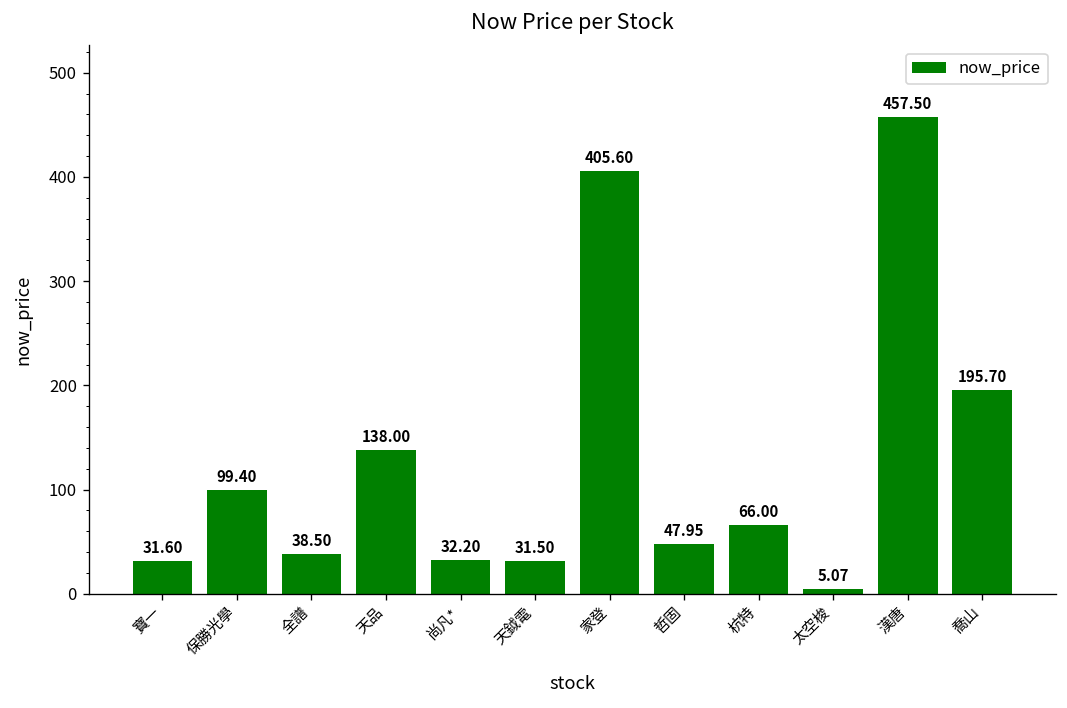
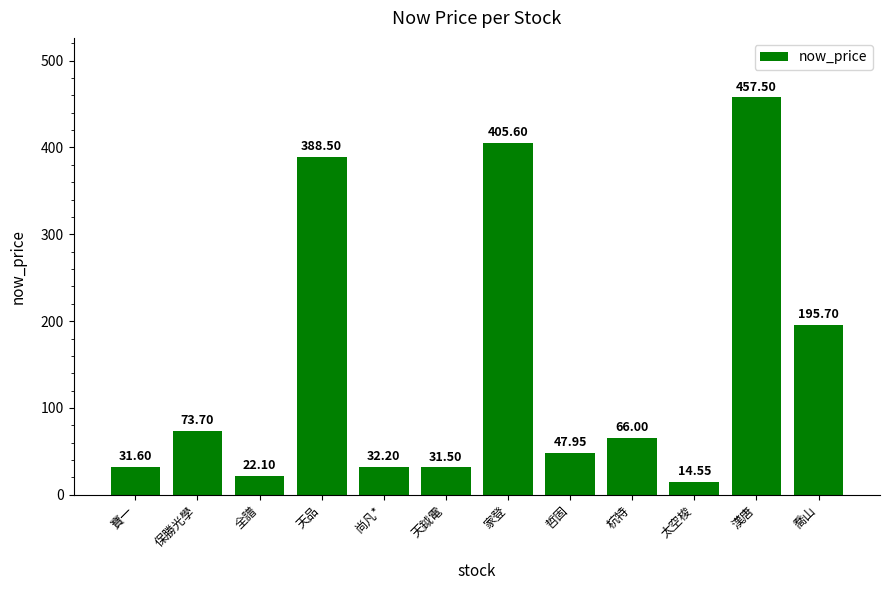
  {
    "寶一": 31.60,
-   "保勝光學": 99.40,
-   "全譜": 38.50,
-   "天品": 138.00,
+   "保勝光學": 73.70,
+   "全譜": 22.10,
+   "天品": 388.50,
    "尚凡*": 32.20,
    "天鉞電": 31.50,
    "家登": 405.60,
    "哲固": 47.95,
    "杭特": 66.00,
-   "太空梭": 5.07,
+   "太空梭": 14.55,
    "漢唐": 457.50,
    "喬山": 195.70
  }
